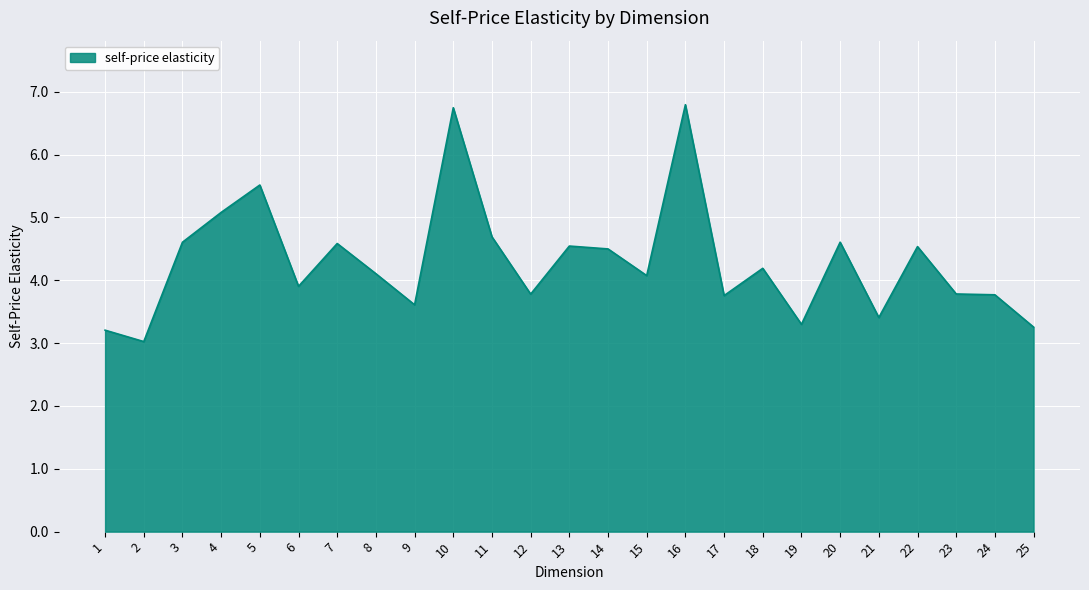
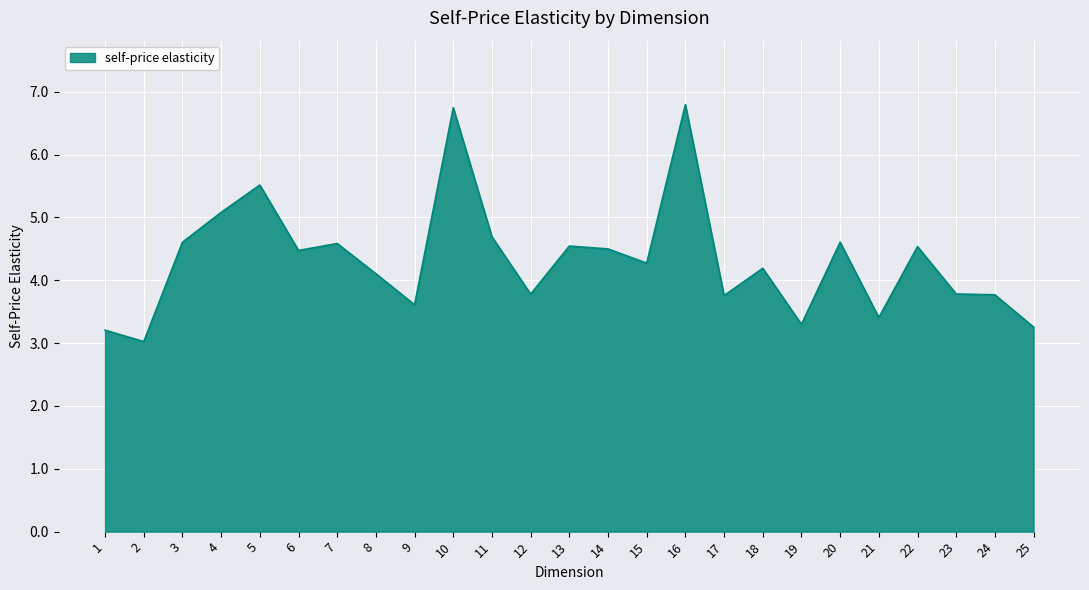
  {
    "1": 3.2,
    "2": 3.0,
    "3": 4.6,
    "4": 5.1,
    "5": 5.5,
-   "6": 3.9,
+   "6": 4.5,
    "7": 4.6,
    "8": 4.1,
    "9": 3.6,
    "10": 6.7,
    "11": 4.7,
    "12": 3.8,
    "13": 4.5,
    "14": 4.5,
-   "15": 4.1,
+   "15": 4.3,
    "16": 6.8,
    "17": 3.8,
    "18": 4.2,
    "19": 3.3,
    "20": 4.6,
    "21": 3.4,
    "22": 4.5,
    "23": 3.8,
    "24": 3.8,
    "25": 3.3
  }
